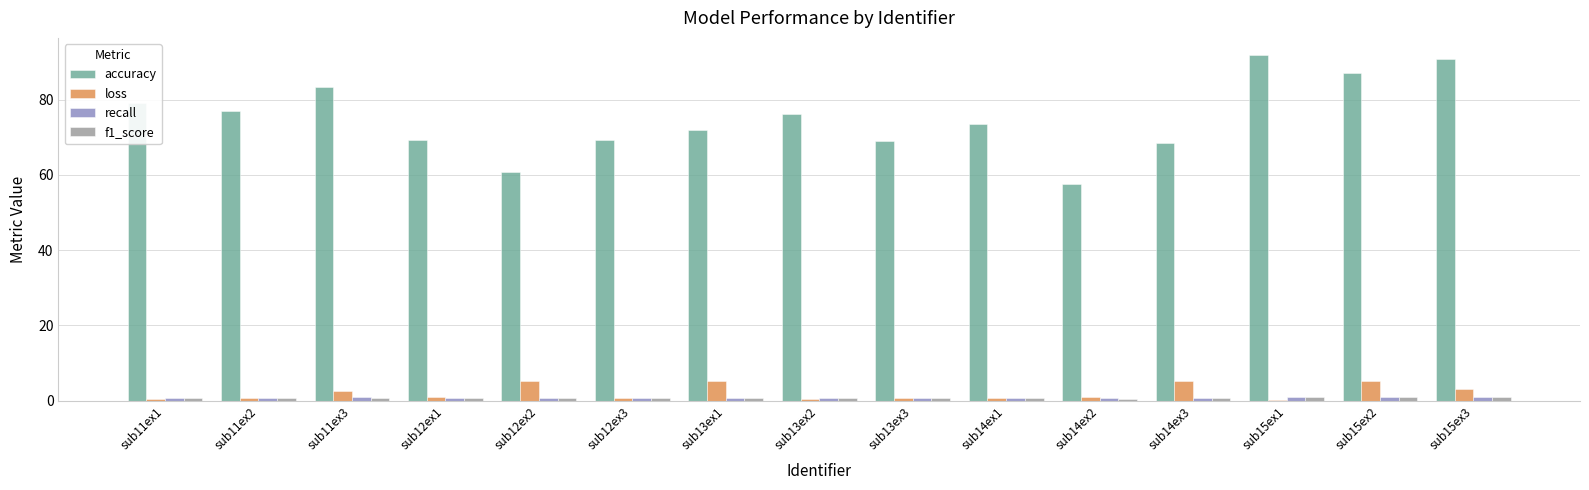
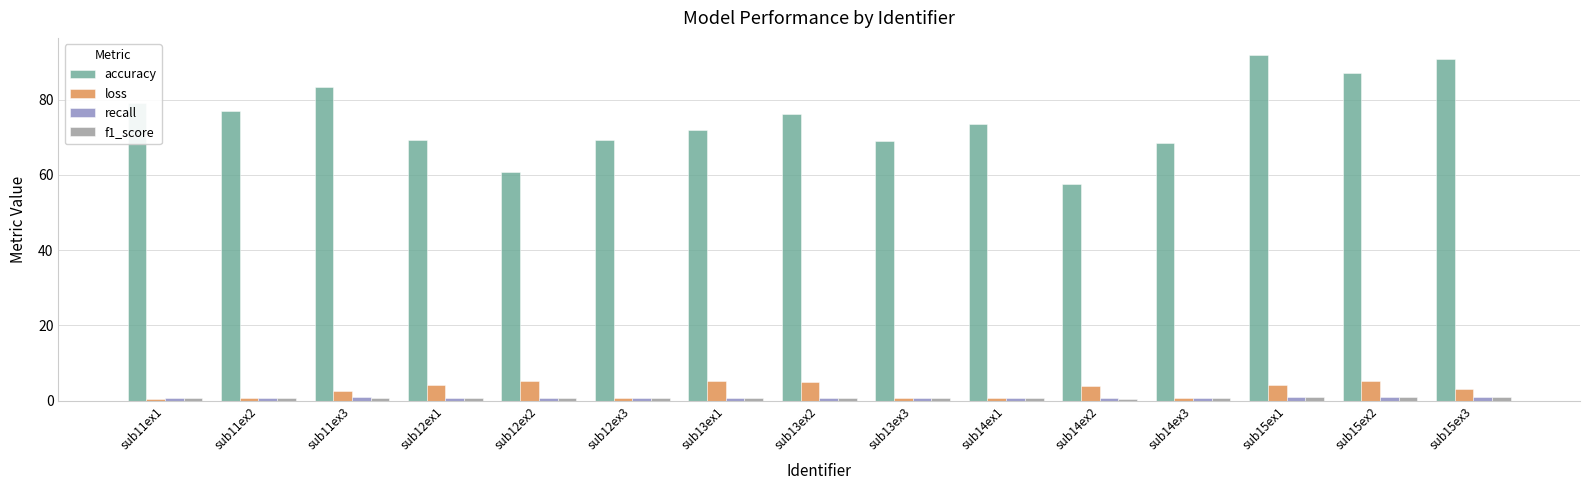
  {
    "loss": {
      "sub11ex3": 3,
-     "sub12ex1": 1,
+     "sub12ex1": 4,
      "sub12ex2": 5,
      "sub12ex3": 1,
      "sub13ex1": 5,
-     "sub13ex2": 1,
+     "sub13ex2": 5,
      "sub13ex3": 1,
-     "sub14ex2": 1,
-     "sub14ex3": 5,
-     "sub15ex1": 0,
+     "sub14ex2": 4,
+     "sub14ex3": 1,
+     "sub15ex1": 4,
      "sub15ex2": 5,
      "sub15ex3": 3
    }
  }
